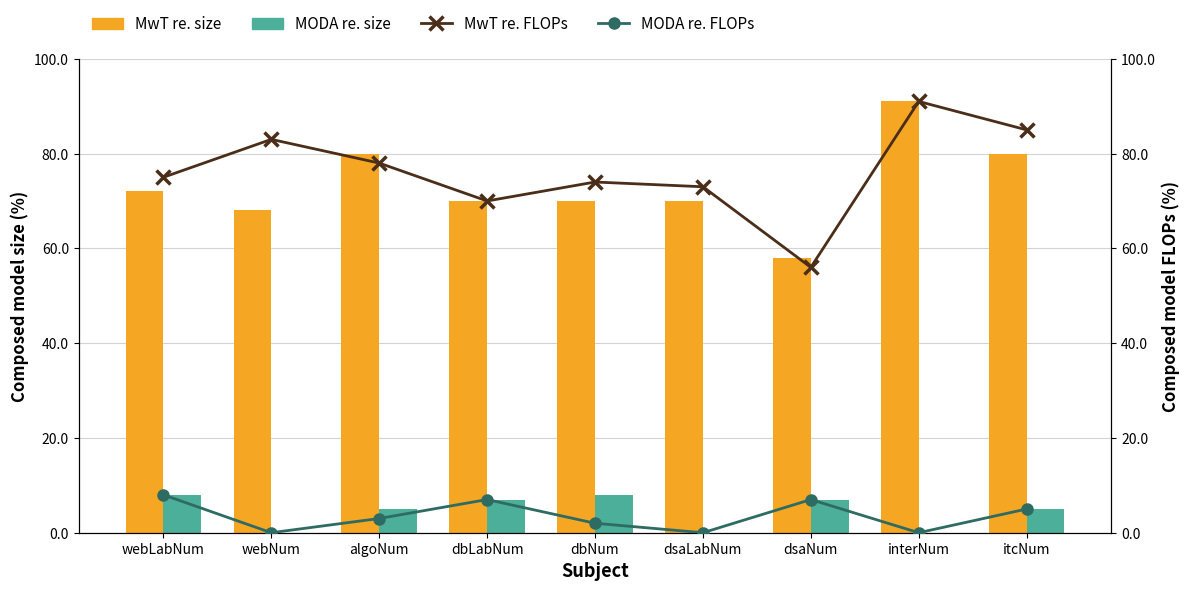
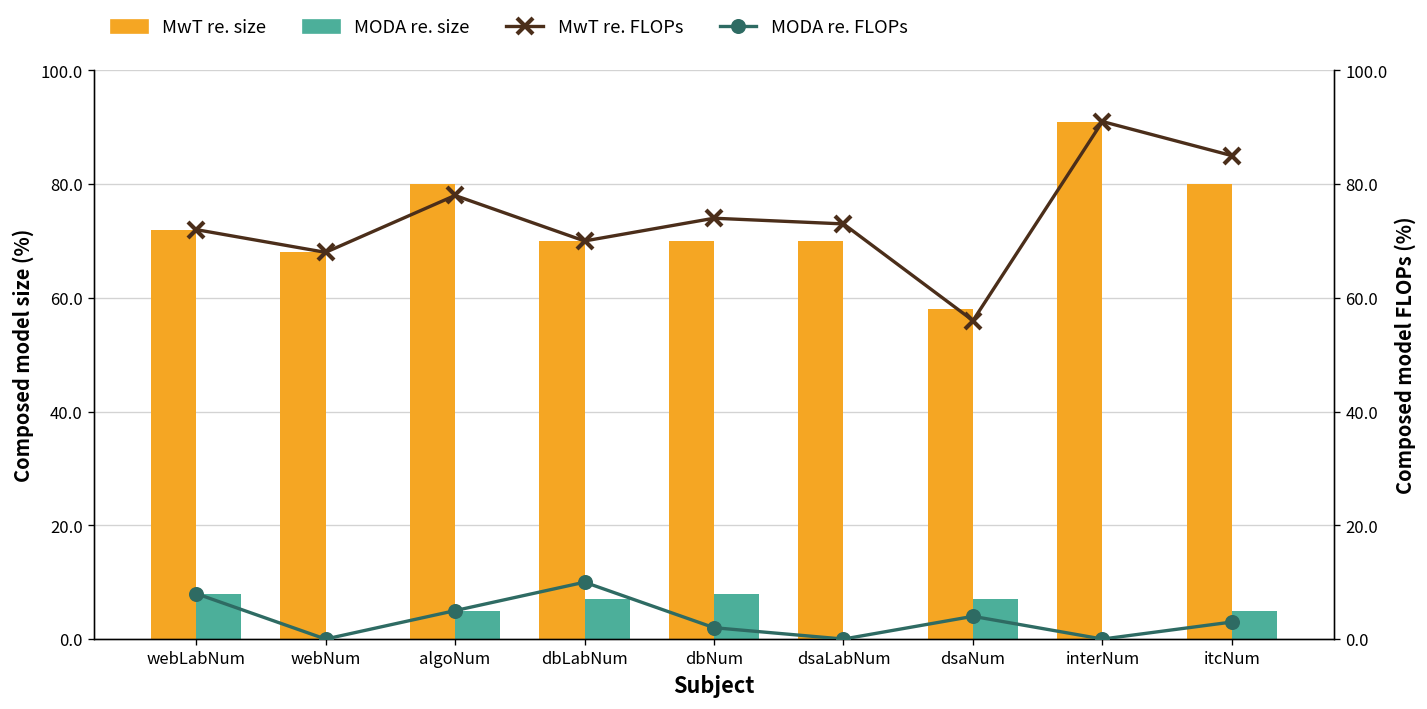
  {
    "MwT re. size": {
      "webLabNum": 72,
      "webNum": 68,
      "algoNum": 80,
      "dbLabNum": 70,
      "dbNum": 70,
      "dsaLabNum": 70,
      "dsaNum": 58,
      "interNum": 91,
      "itcNum": 80
    },
    "MODA re. size": {
      "webLabNum": 8,
      "webNum": 0,
      "algoNum": 5,
      "dbLabNum": 7,
      "dbNum": 8,
      "dsaLabNum": 0,
      "dsaNum": 7,
      "interNum": 0,
      "itcNum": 5
    },
    "MwT re. FLOPs": {
-     "webLabNum": 75,
-     "webNum": 83,
+     "webLabNum": 72,
+     "webNum": 68,
      "algoNum": 78,
      "dbLabNum": 70,
      "dbNum": 74,
      "dsaLabNum": 73,
      "dsaNum": 56,
      "interNum": 91,
      "itcNum": 85
    },
    "MODA re. FLOPs": {
      "webLabNum": 8,
      "webNum": 0,
-     "algoNum": 3,
-     "dbLabNum": 7,
+     "algoNum": 5,
+     "dbLabNum": 10,
      "dbNum": 2,
      "dsaLabNum": 0,
-     "dsaNum": 7,
+     "dsaNum": 4,
      "interNum": 0,
-     "itcNum": 5
+     "itcNum": 3
    }
  }
